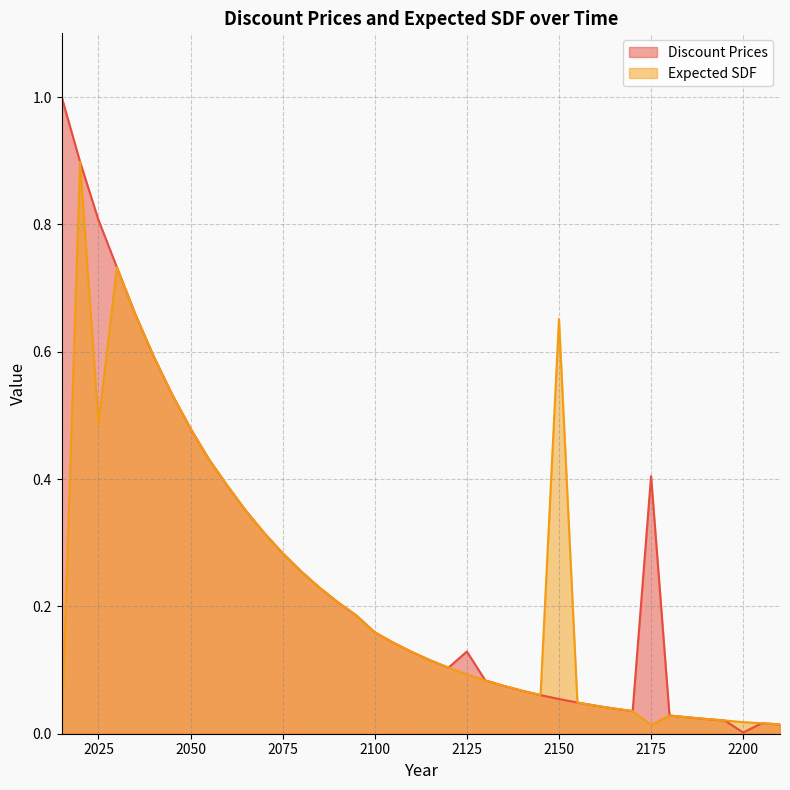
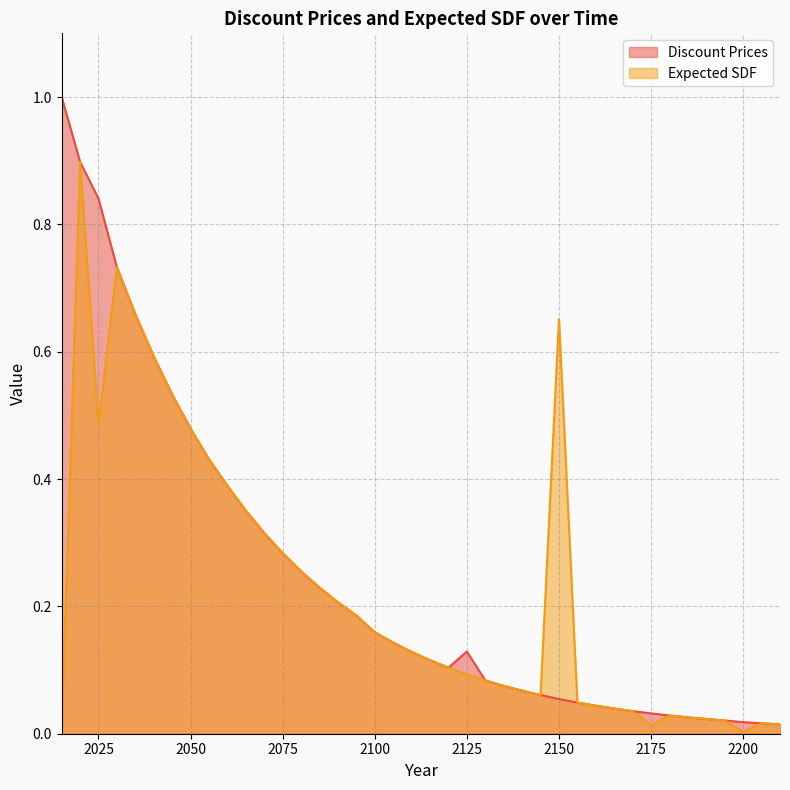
  {
    "Discount Prices": {
-     "2025": 0.81,
+     "2025": 0.84,
      "2125": 0.13,
      "2150": 0.05,
-     "2175": 0.40,
-     "2200": 0.00
+     "2175": 0.03,
+     "2200": 0.02
    },
    "Expected SDF": {
      "2025": 0.49,
      "2125": 0.09,
      "2150": 0.65,
      "2175": 0.01,
-     "2200": 0.02
+     "2200": 0.00
    }
  }
